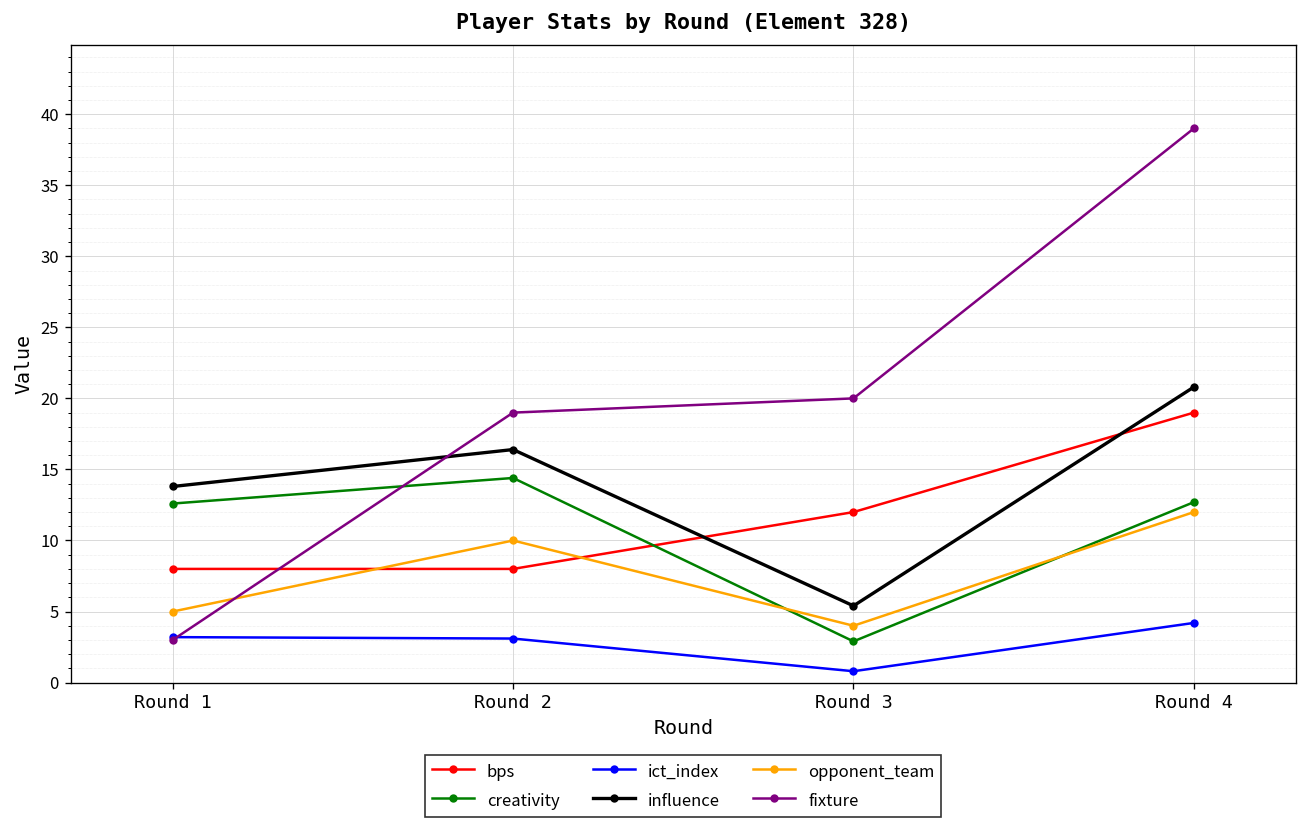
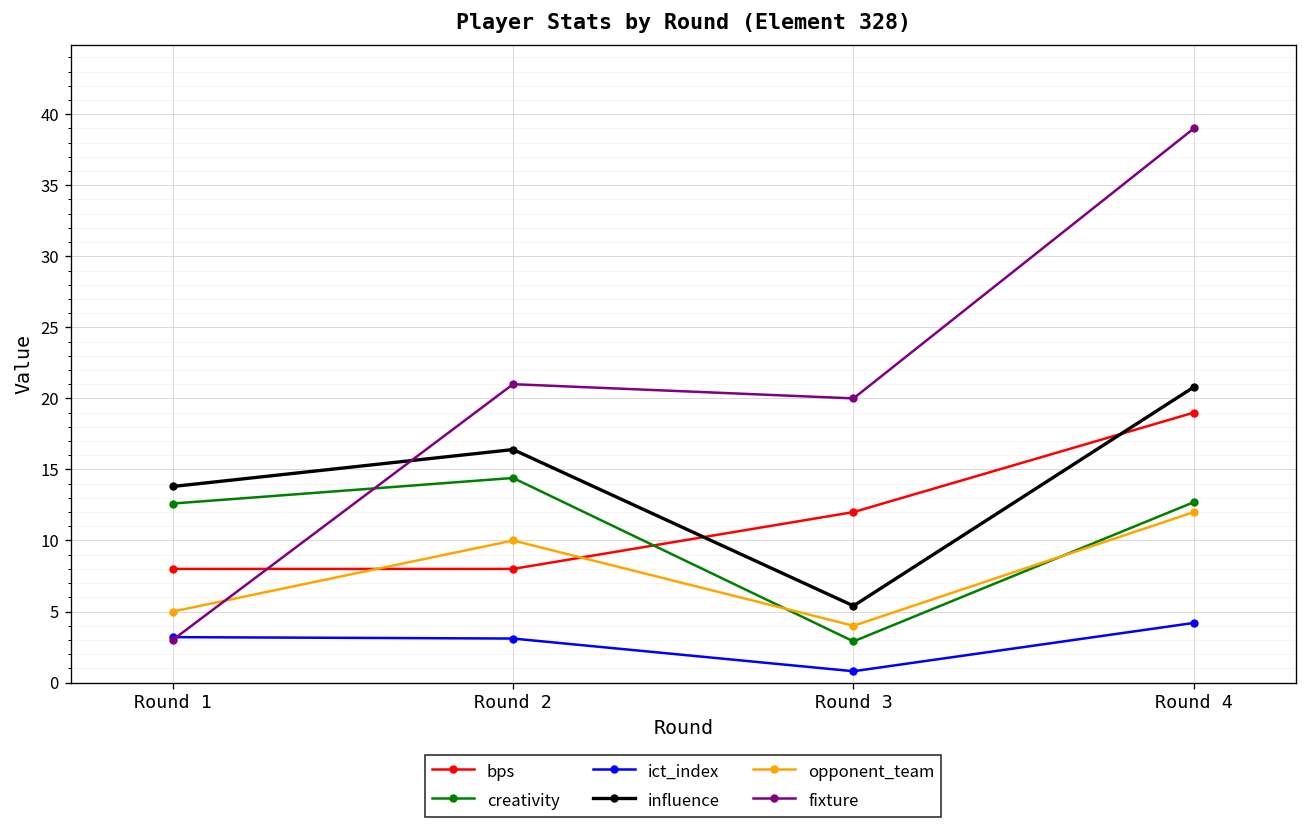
  {
    "bps": {
      "Round 1": 8,
      "Round 2": 8,
      "Round 3": 12,
      "Round 4": 19
    },
    "creativity": {
      "Round 1": 12.6,
      "Round 2": 14.4,
      "Round 3": 3,
      "Round 4": 12.7
    },
    "ict_index": {
      "Round 2": 3,
      "Round 3": 1,
      "Round 4": 4
    },
    "influence": {
      "Round 1": 14,
      "Round 2": 16.4,
      "Round 3": 5.4,
      "Round 4": 21
    },
    "opponent_team": {
      "Round 1": 5,
      "Round 2": 10,
      "Round 3": 4,
      "Round 4": 12
    },
    "fixture": {
-     "Round 2": 19,
+     "Round 2": 21,
      "Round 3": 20,
      "Round 4": 39
    }
  }
